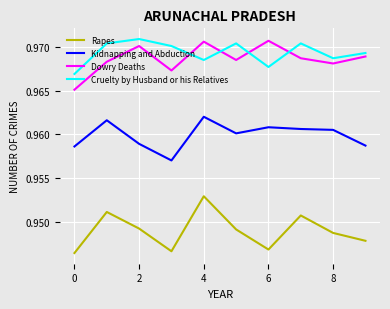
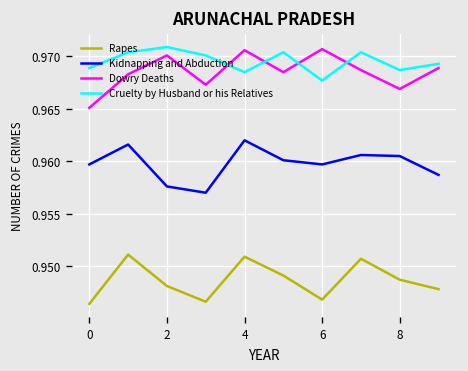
  {
    "Rapes": {
      "0": 0.946,
-     "2": 0.949,
-     "4": 0.953,
+     "2": 0.948,
+     "4": 0.951,
      "6": 0.947,
      "8": 0.949
    },
    "Kidnapping and Abduction": {
-     "0": 0.959,
-     "2": 0.959,
+     "0": 0.960,
+     "2": 0.958,
      "4": 0.962,
-     "6": 0.961,
+     "6": 0.960,
      "8": 0.961
    },
    "Dowry Deaths": {
      "0": 0.965,
      "2": 0.970,
      "4": 0.971,
      "6": 0.971,
-     "8": 0.968
+     "8": 0.967
    },
    "Cruelty by Husband or his Relatives": {
-     "0": 0.967,
+     "0": 0.969,
      "2": 0.971,
      "4": 0.969,
      "6": 0.968,
      "8": 0.969
    }
  }
